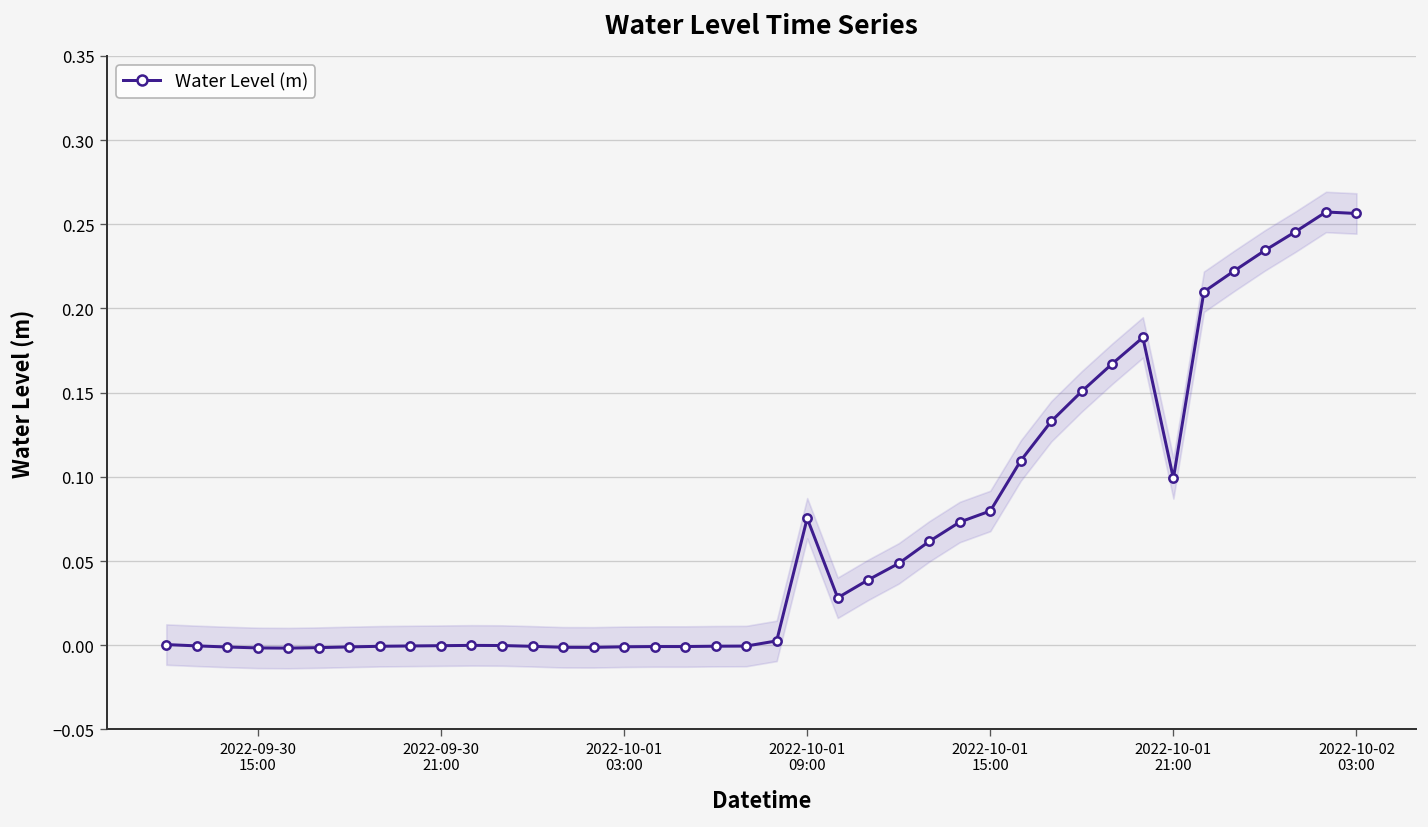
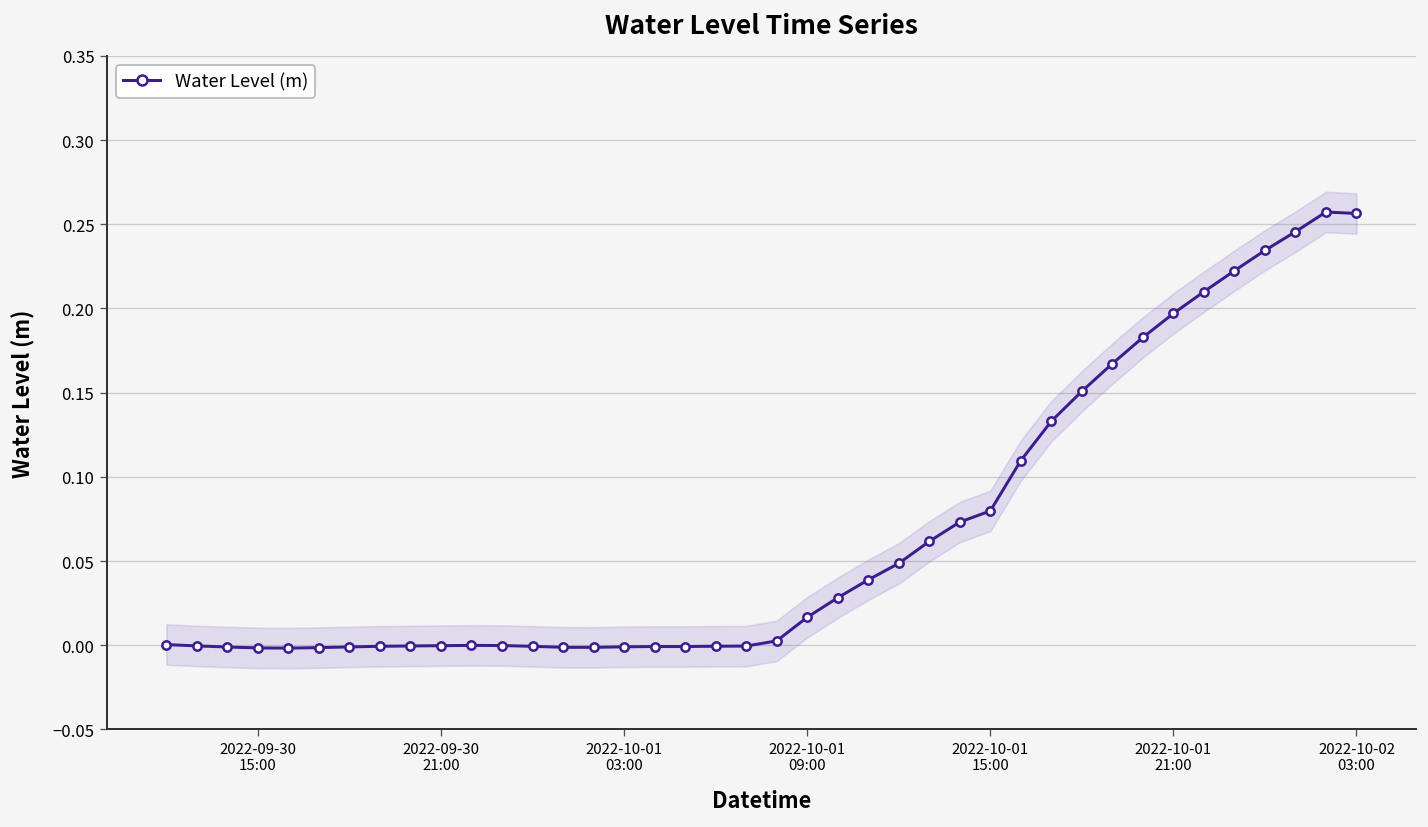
  {
    "Water Level (m)": {
      "2022-09-30 15:00": -0.002,
      "2022-09-30 21:00": 0.000,
      "2022-10-01 03:00": -0.001,
-     "2022-10-01 09:00": 0.075,
+     "2022-10-01 09:00": 0.017,
      "2022-10-01 15:00": 0.080,
-     "2022-10-01 21:00": 0.099,
+     "2022-10-01 21:00": 0.197,
      "2022-10-02 03:00": 0.256
    }
  }
